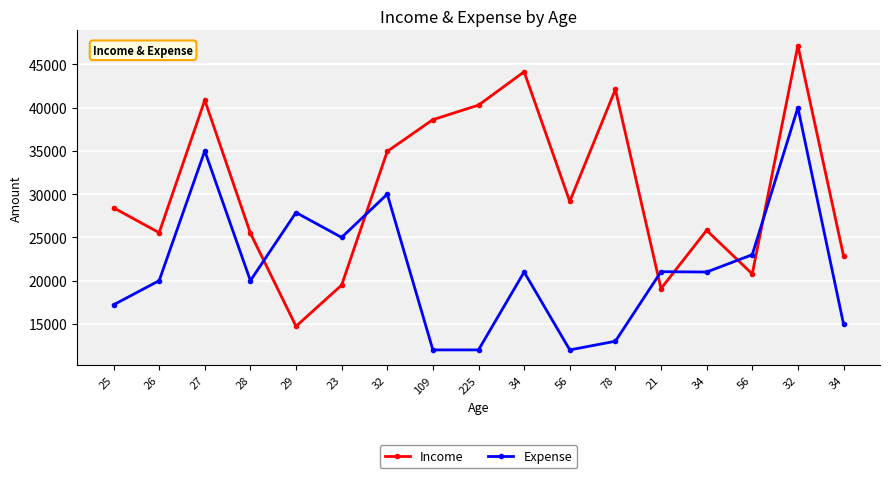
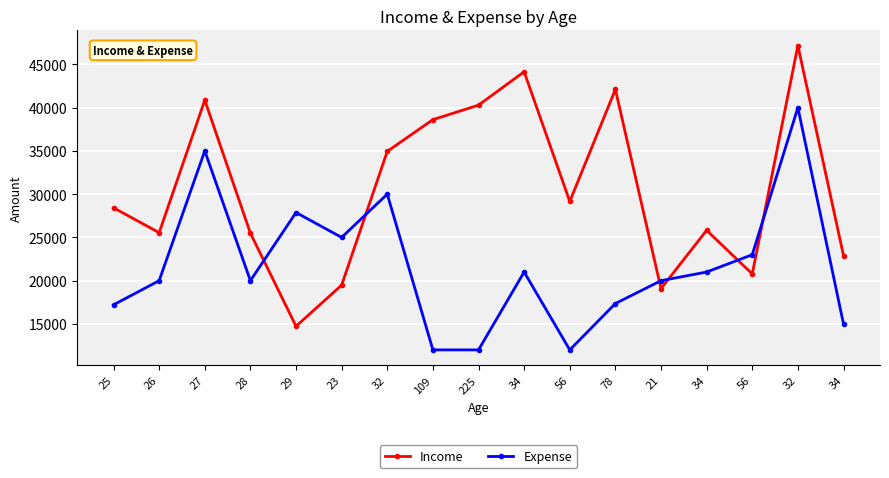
  {
    "Income": {
      "25": 28000,
      "26": 26000,
      "27": 41000,
      "28": 25000,
      "29": 15000,
      "23": 19000,
      "109": 39000,
      "225": 40000,
      "78": 42000,
      "21": 19000
    },
    "Expense": {
      "25": 17000,
      "26": 20000,
      "27": 35000,
      "28": 20000,
      "29": 28000,
      "23": 25000,
      "109": 12000,
      "225": 12000,
-     "78": 13000,
-     "21": 21000
+     "78": 17000,
+     "21": 20000
    }
  }
